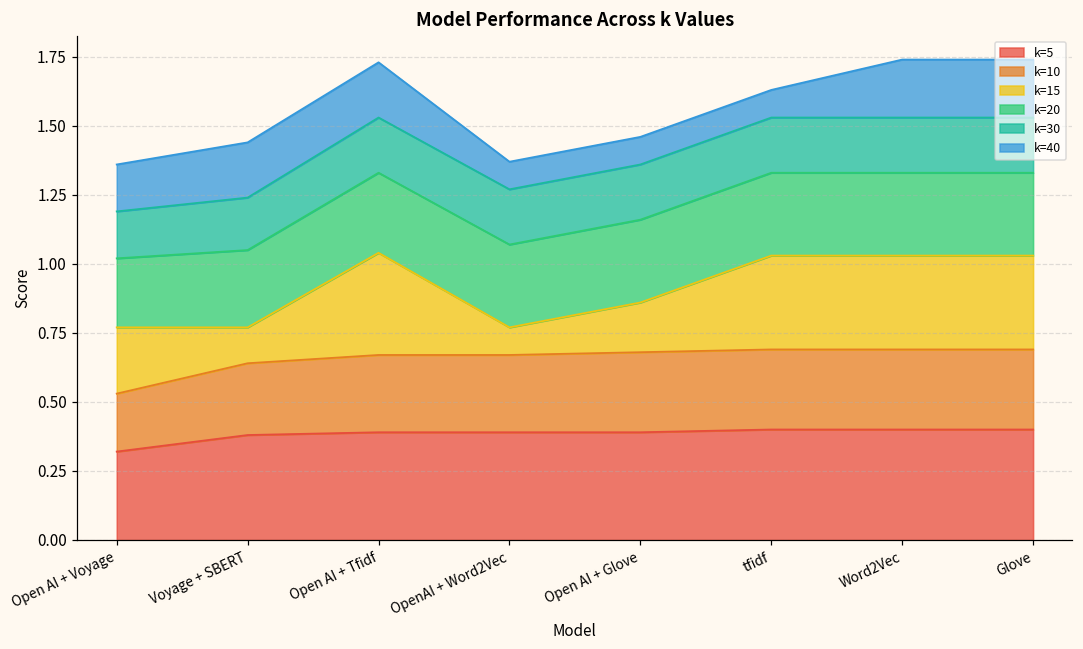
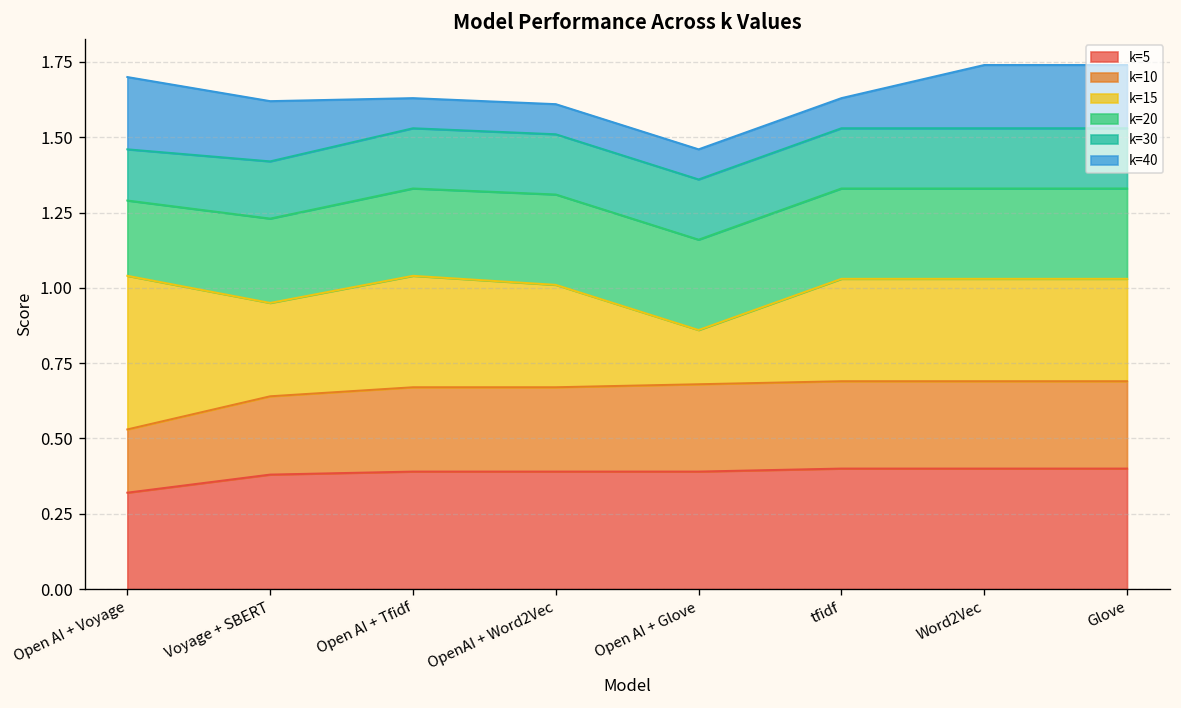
  {
    "k=15": {
-     "Open AI + Voyage": 0.24,
-     "Voyage + SBERT": 0.13,
+     "Open AI + Voyage": 0.51,
+     "Voyage + SBERT": 0.31,
      "Open AI + Tfidf": 0.37,
-     "OpenAI + Word2Vec": 0.10,
+     "OpenAI + Word2Vec": 0.34,
      "Open AI + Glove": 0.18,
      "tfidf": 0.34,
      "Word2Vec": 0.34,
      "Glove": 0.34
    },
    "k=40": {
-     "Open AI + Voyage": 0.17,
+     "Open AI + Voyage": 0.24,
      "Voyage + SBERT": 0.20,
-     "Open AI + Tfidf": 0.2,
+     "Open AI + Tfidf": 0.1,
      "OpenAI + Word2Vec": 0.10,
      "Open AI + Glove": 0.10,
      "tfidf": 0.10,
      "Word2Vec": 0.21
    }
  }
